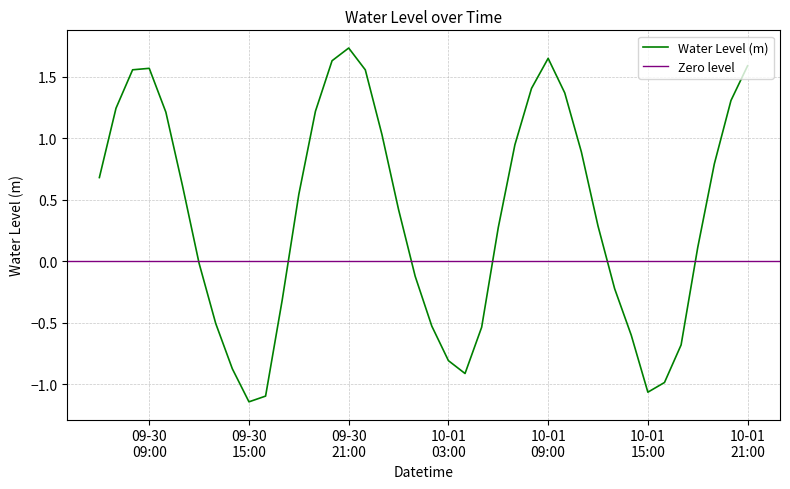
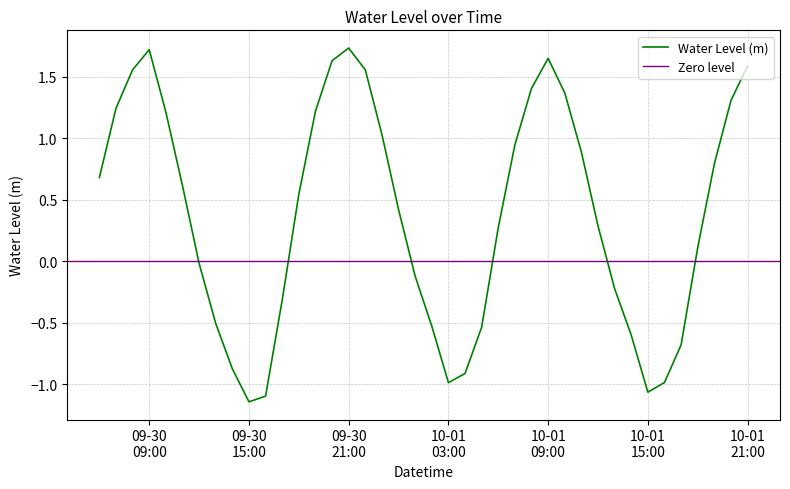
  {
-   "09-30 09:00": 1.57,
+   "09-30 09:00": 1.72,
    "09-30 15:00": -1.14,
    "09-30 21:00": 1.73,
-   "10-01 03:00": -0.81,
+   "10-01 03:00": -0.99,
    "10-01 09:00": 1.65,
    "10-01 15:00": -1.06
  }
